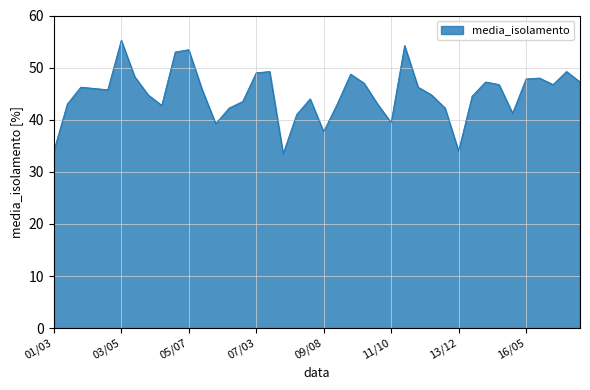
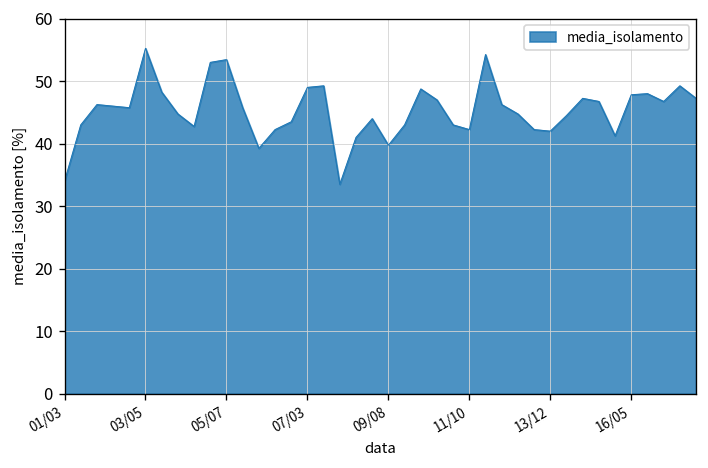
  {
    "01/03": 34,
    "03/05": 55,
    "05/07": 53,
    "07/03": 49,
-   "09/08": 38,
-   "11/10": 39,
-   "13/12": 34,
+   "09/08": 40,
+   "11/10": 42,
+   "13/12": 42,
    "16/05": 48
  }
